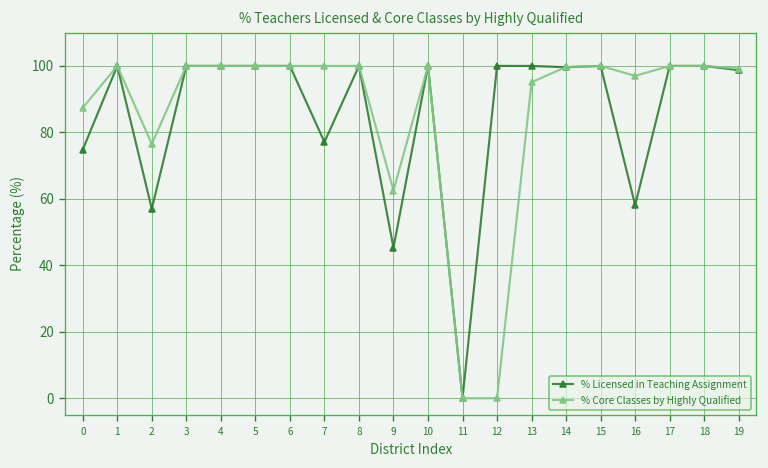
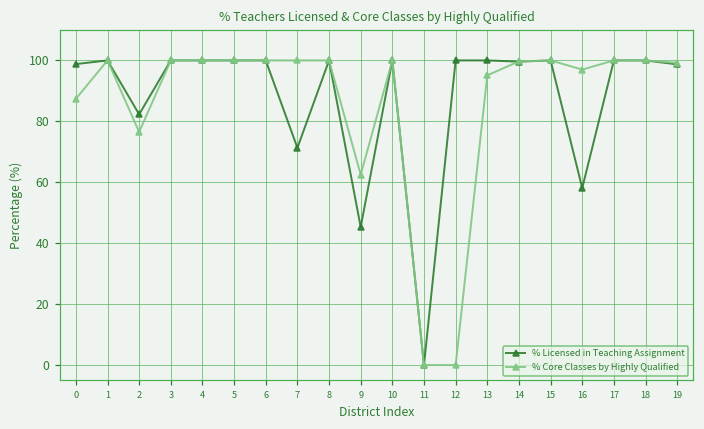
  {
    "% Licensed in Teaching Assignment": {
-     "0": 75,
-     "2": 57,
-     "7": 77,
+     "0": 99,
+     "2": 82,
+     "7": 71,
      "9": 45,
      "12": 100,
      "13": 100,
      "16": 58
    },
    "% Core Classes by Highly Qualified": {
      "0": 87,
      "2": 77,
      "7": 100,
      "9": 63,
      "12": 0,
      "13": 95,
      "16": 97
    }
  }
